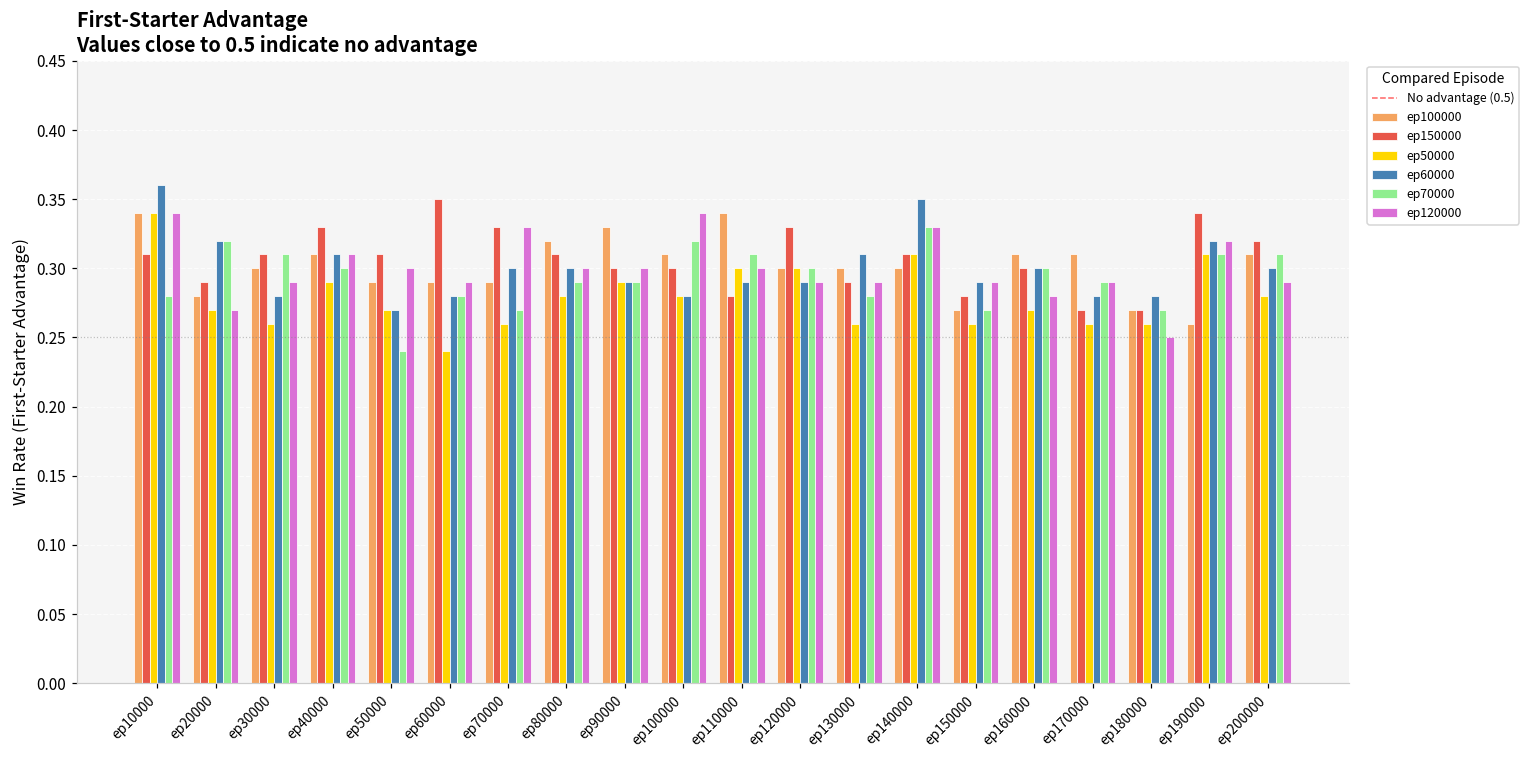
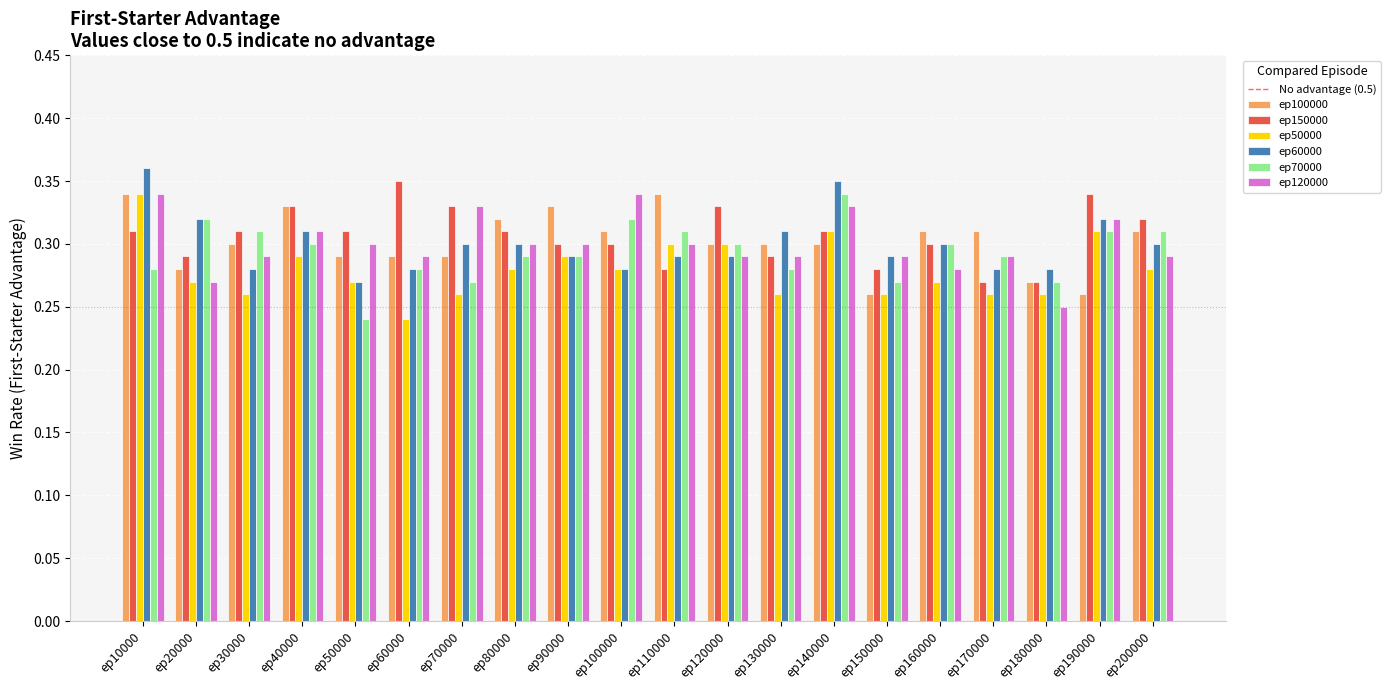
  {
    "ep100000": {
      "ep10000": 0.34,
      "ep20000": 0.28,
      "ep30000": 0.30,
-     "ep40000": 0.31,
+     "ep40000": 0.33,
      "ep50000": 0.29,
      "ep60000": 0.29,
      "ep70000": 0.29,
      "ep80000": 0.32,
      "ep90000": 0.33,
      "ep100000": 0.31,
      "ep110000": 0.34,
      "ep120000": 0.30,
      "ep130000": 0.30,
      "ep140000": 0.30,
-     "ep150000": 0.27,
+     "ep150000": 0.26,
      "ep160000": 0.31,
      "ep170000": 0.31,
      "ep180000": 0.27,
      "ep190000": 0.26,
      "ep200000": 0.31
    },
    "ep150000": {
      "ep10000": 0.31,
      "ep20000": 0.29,
      "ep30000": 0.31,
      "ep40000": 0.33,
      "ep50000": 0.31,
      "ep60000": 0.35,
      "ep70000": 0.33,
      "ep80000": 0.31,
      "ep90000": 0.30,
      "ep100000": 0.30,
      "ep110000": 0.28,
      "ep120000": 0.33,
      "ep130000": 0.29,
      "ep140000": 0.31,
      "ep150000": 0.28,
      "ep160000": 0.30,
      "ep170000": 0.27,
      "ep180000": 0.27,
      "ep190000": 0.34,
      "ep200000": 0.32
    },
    "ep50000": {
      "ep10000": 0.34,
      "ep20000": 0.27,
      "ep30000": 0.26,
      "ep40000": 0.29,
      "ep50000": 0.27,
      "ep60000": 0.24,
      "ep70000": 0.26,
      "ep80000": 0.28,
      "ep90000": 0.29,
      "ep100000": 0.28,
      "ep110000": 0.30,
      "ep120000": 0.30,
      "ep130000": 0.26,
      "ep140000": 0.31,
      "ep150000": 0.26,
      "ep160000": 0.27,
      "ep170000": 0.26,
      "ep180000": 0.26,
      "ep190000": 0.31,
      "ep200000": 0.28
    },
    "ep60000": {
      "ep10000": 0.36,
      "ep20000": 0.32,
      "ep30000": 0.28,
      "ep40000": 0.31,
      "ep50000": 0.27,
      "ep60000": 0.28,
      "ep70000": 0.30,
      "ep80000": 0.30,
      "ep90000": 0.29,
      "ep100000": 0.28,
      "ep110000": 0.29,
      "ep120000": 0.29,
      "ep130000": 0.31,
      "ep140000": 0.35,
      "ep150000": 0.29,
      "ep160000": 0.30,
      "ep170000": 0.28,
      "ep180000": 0.28,
      "ep190000": 0.32,
      "ep200000": 0.30
    },
    "ep70000": {
      "ep10000": 0.28,
      "ep20000": 0.32,
      "ep30000": 0.31,
      "ep40000": 0.30,
      "ep50000": 0.24,
      "ep60000": 0.28,
      "ep70000": 0.27,
      "ep80000": 0.29,
      "ep90000": 0.29,
      "ep100000": 0.32,
      "ep110000": 0.31,
      "ep120000": 0.30,
      "ep130000": 0.28,
-     "ep140000": 0.33,
+     "ep140000": 0.34,
      "ep150000": 0.27,
      "ep160000": 0.30,
      "ep170000": 0.29,
      "ep180000": 0.27,
      "ep190000": 0.31,
      "ep200000": 0.31
    },
    "ep120000": {
      "ep10000": 0.34,
      "ep20000": 0.27,
      "ep30000": 0.29,
      "ep40000": 0.31,
      "ep50000": 0.30,
      "ep60000": 0.29,
      "ep70000": 0.33,
      "ep80000": 0.30,
      "ep90000": 0.30,
      "ep100000": 0.34,
      "ep110000": 0.30,
      "ep120000": 0.29,
      "ep130000": 0.29,
      "ep140000": 0.33,
      "ep150000": 0.29,
      "ep160000": 0.28,
      "ep170000": 0.29,
      "ep180000": 0.25,
      "ep190000": 0.32,
      "ep200000": 0.29
    }
  }
